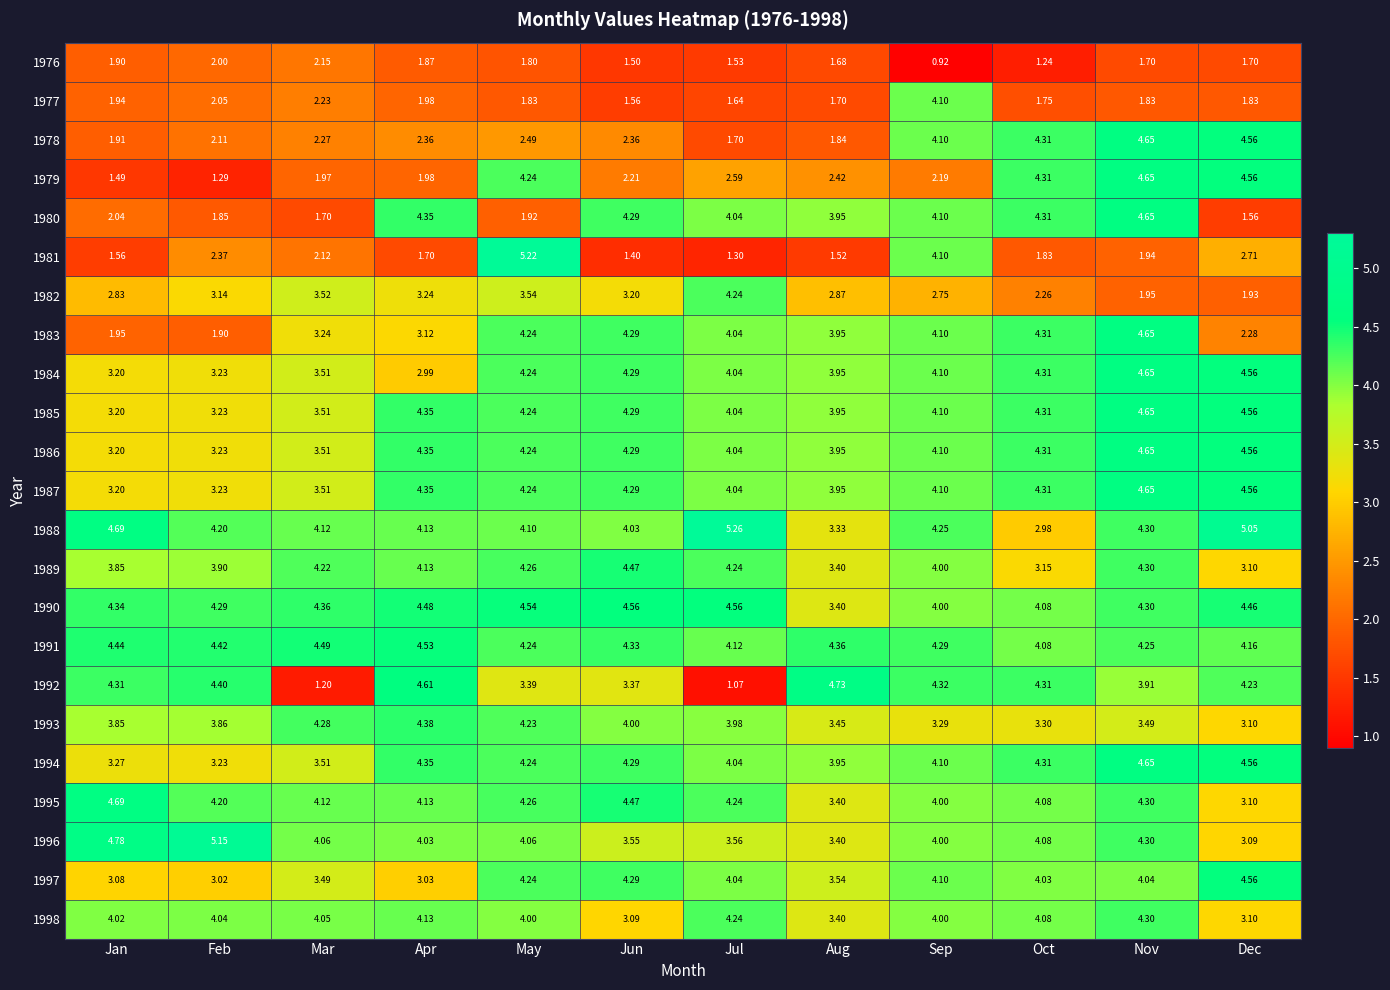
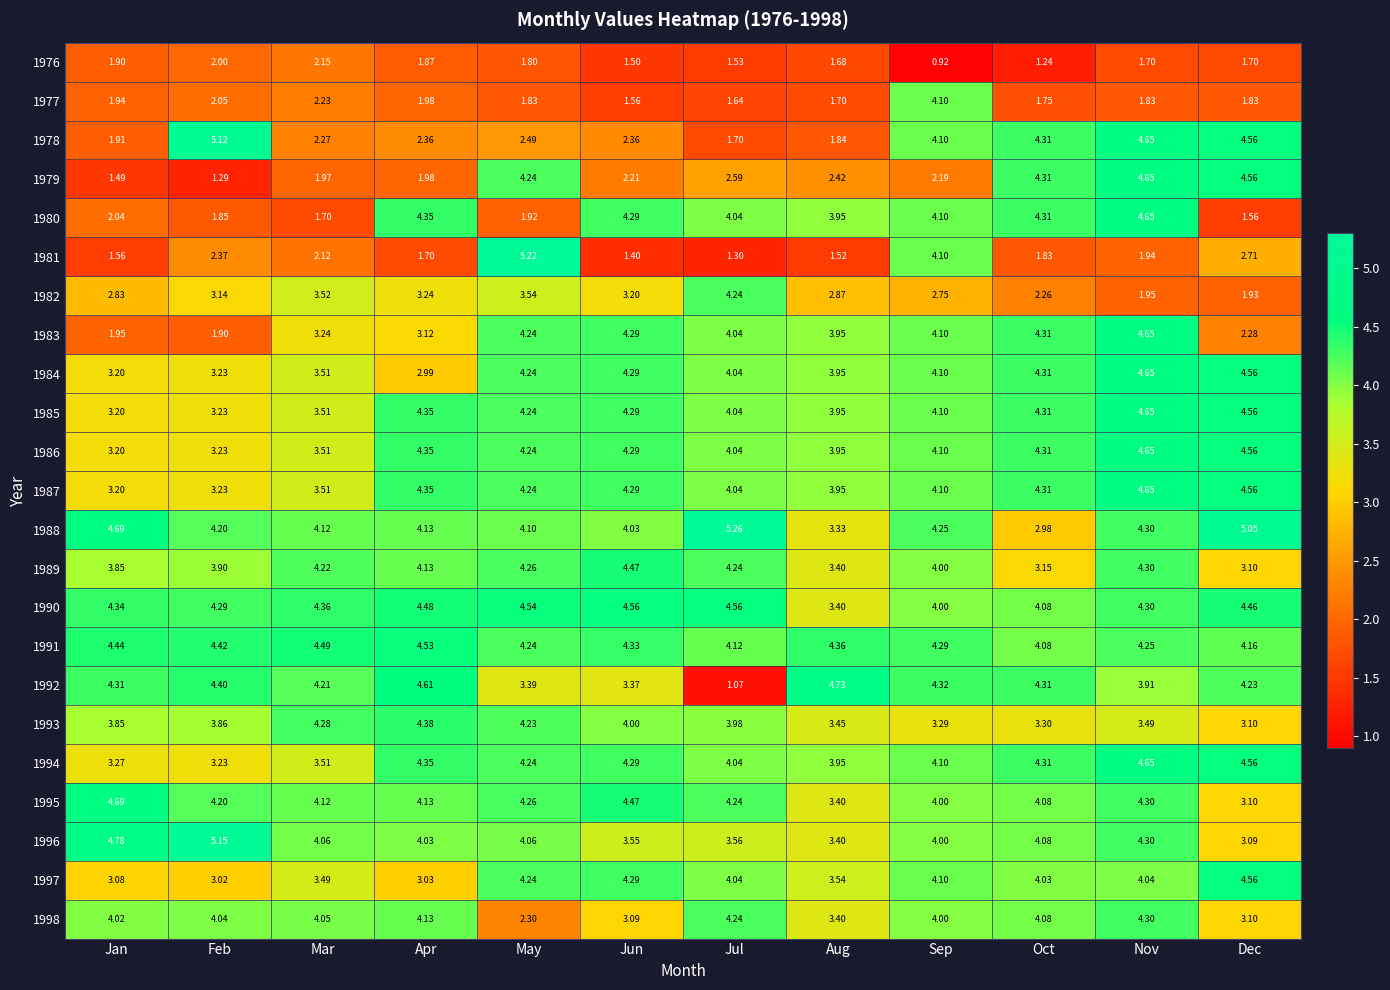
  {
    "1978": {
      "Jan": 1.91,
-     "Feb": 2.11,
+     "Feb": 5.12,
      "Mar": 2.27,
      "Apr": 2.36,
      "May": 2.49,
      "Jun": 2.36,
      "Jul": 1.70,
      "Aug": 1.84,
      "Sep": 4.10,
      "Oct": 4.31,
      "Nov": 4.65,
      "Dec": 4.56
    },
    "1992": {
      "Jan": 4.31,
      "Feb": 4.40,
-     "Mar": 1.20,
+     "Mar": 4.21,
      "Apr": 4.61,
      "May": 3.39,
      "Jun": 3.37,
      "Jul": 1.07,
      "Aug": 4.73,
      "Sep": 4.32,
      "Oct": 4.31,
      "Nov": 3.91,
      "Dec": 4.23
    },
    "1998": {
      "Jan": 4.02,
      "Feb": 4.04,
      "Mar": 4.05,
      "Apr": 4.13,
-     "May": 4.00,
+     "May": 2.30,
      "Jun": 3.09,
      "Jul": 4.24,
      "Aug": 3.40,
      "Sep": 4.00,
      "Oct": 4.08,
      "Nov": 4.30,
      "Dec": 3.10
    }
  }
